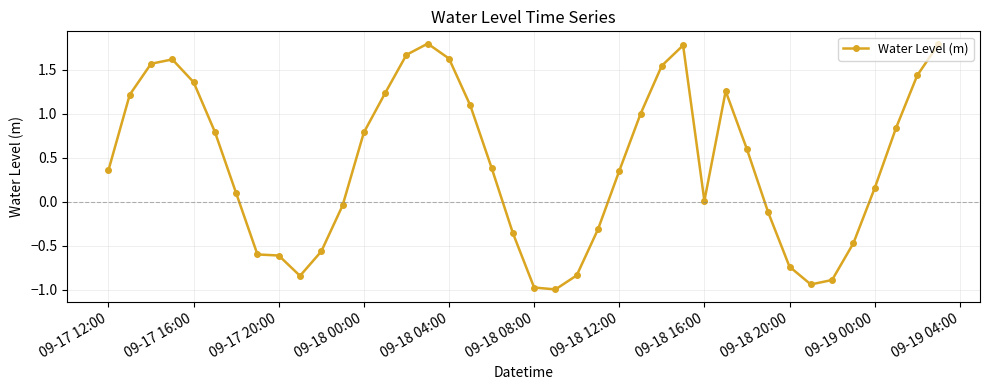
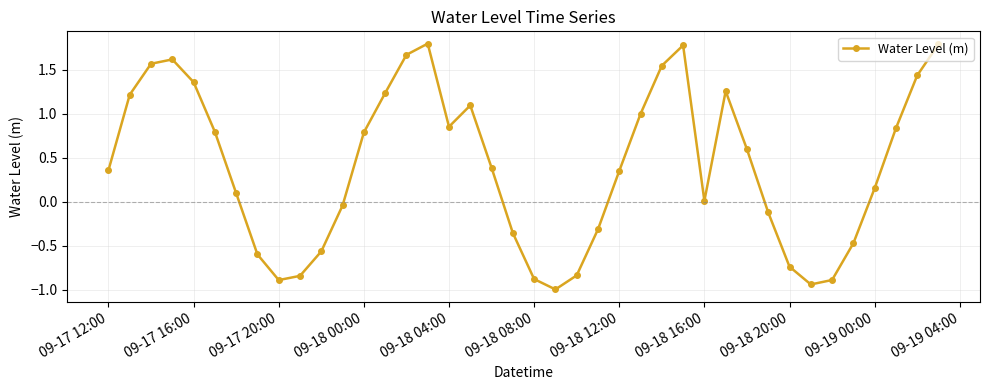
  {
    "09-17 12:00": 0.4,
    "09-17 16:00": 1.4,
-   "09-17 20:00": -0.6,
+   "09-17 20:00": -0.9,
    "09-18 00:00": 0.8,
-   "09-18 04:00": 1.6,
-   "09-18 08:00": -1.0,
+   "09-18 04:00": 0.9,
+   "09-18 08:00": -0.9,
    "09-18 12:00": 0.4,
    "09-18 16:00": 0.0,
    "09-18 20:00": -0.7,
    "09-19 00:00": 0.2
  }
